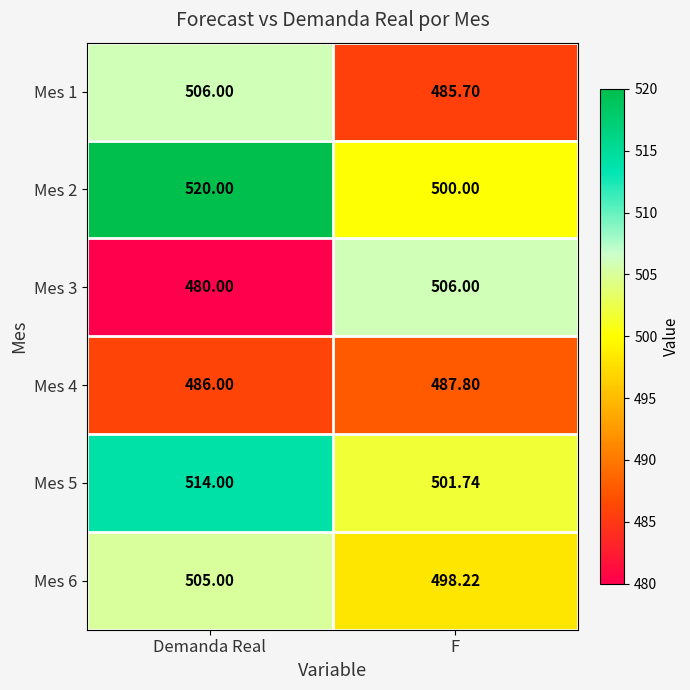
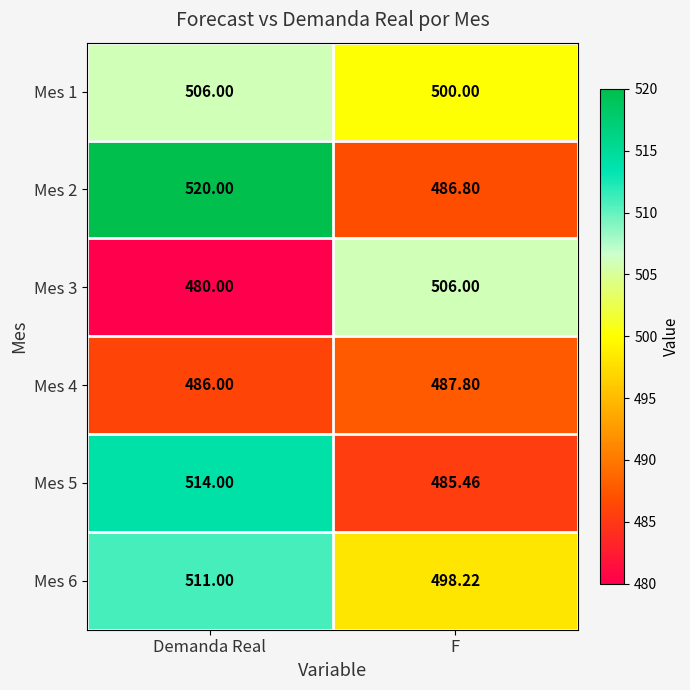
  {
    "Mes 1": {
      "Demanda Real": 506.00,
-     "F": 485.70
+     "F": 500.00
    },
    "Mes 2": {
      "Demanda Real": 520.00,
-     "F": 500.00
+     "F": 486.80
    },
    "Mes 3": {
      "Demanda Real": 480.00,
      "F": 506.00
    },
    "Mes 4": {
      "Demanda Real": 486.00,
      "F": 487.80
    },
    "Mes 5": {
      "Demanda Real": 514.00,
-     "F": 501.74
+     "F": 485.46
    },
    "Mes 6": {
-     "Demanda Real": 505.00,
+     "Demanda Real": 511.00,
      "F": 498.22
    }
  }
